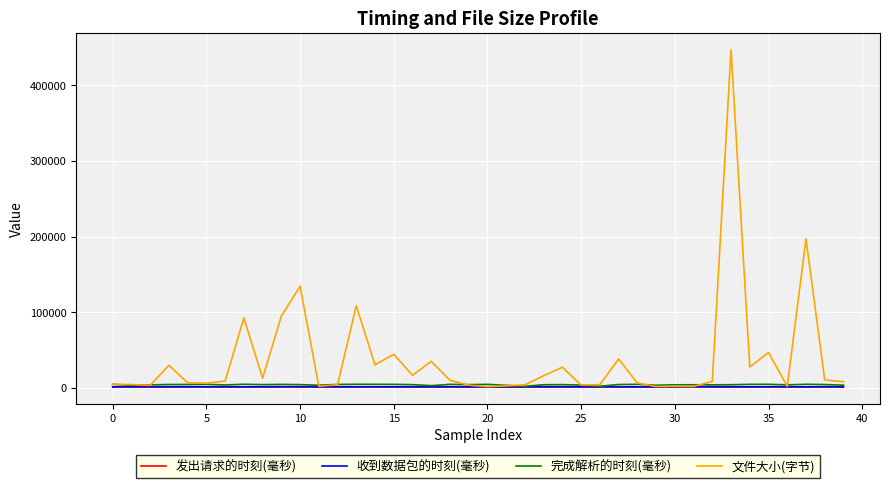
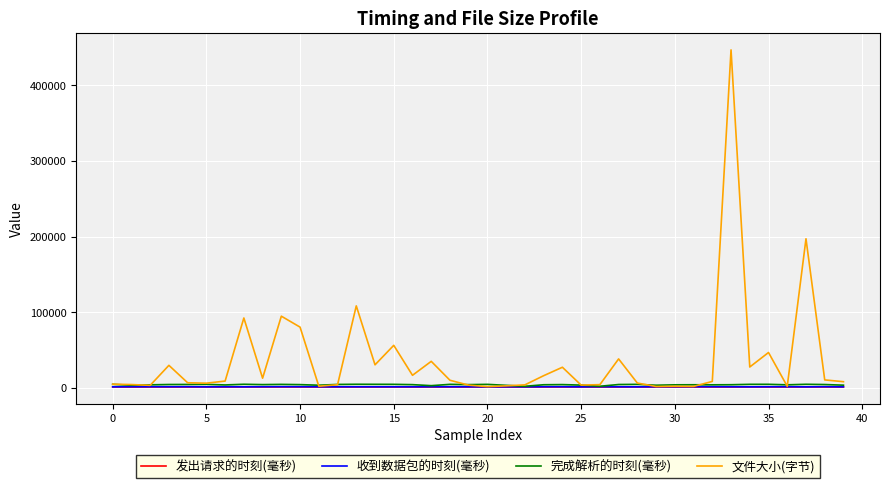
  {
    "收到数据包的时刻(毫秒)": {
      "0": 0,
      "5": 0,
      "15": 0,
      "35": 0
    },
    "文件大小(字节)": {
-     "10": 130000,
-     "15": 40000,
+     "10": 80000,
+     "15": 60000,
      "35": 50000
    }
  }
